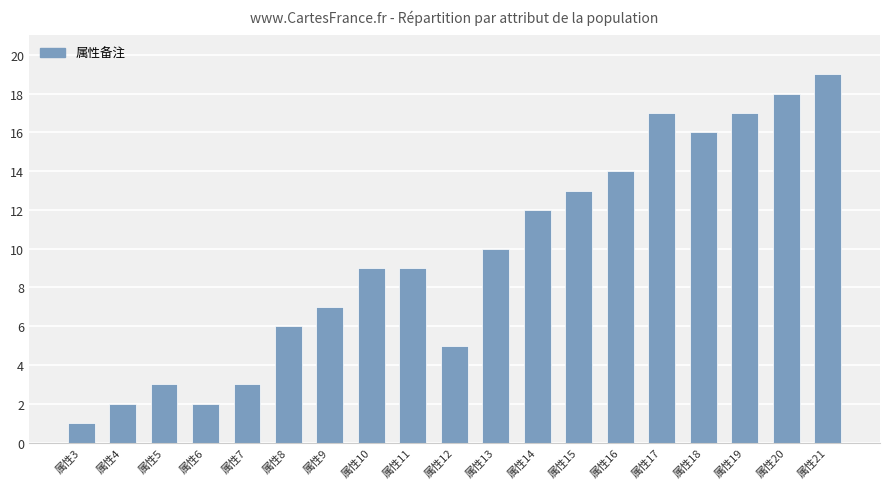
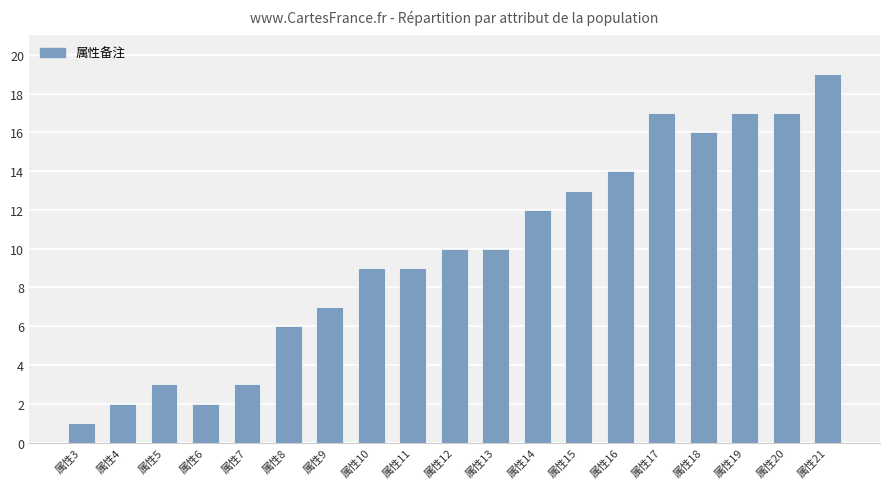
  {
    "属性3": 1,
    "属性4": 2,
    "属性5": 3,
    "属性6": 2,
    "属性7": 3,
    "属性8": 6,
    "属性9": 7,
    "属性10": 9,
    "属性11": 9,
-   "属性12": 5,
+   "属性12": 10,
    "属性13": 10,
    "属性14": 12,
    "属性15": 13,
    "属性16": 14,
    "属性17": 17,
    "属性18": 16,
    "属性19": 17,
-   "属性20": 18,
+   "属性20": 17,
    "属性21": 19
  }
